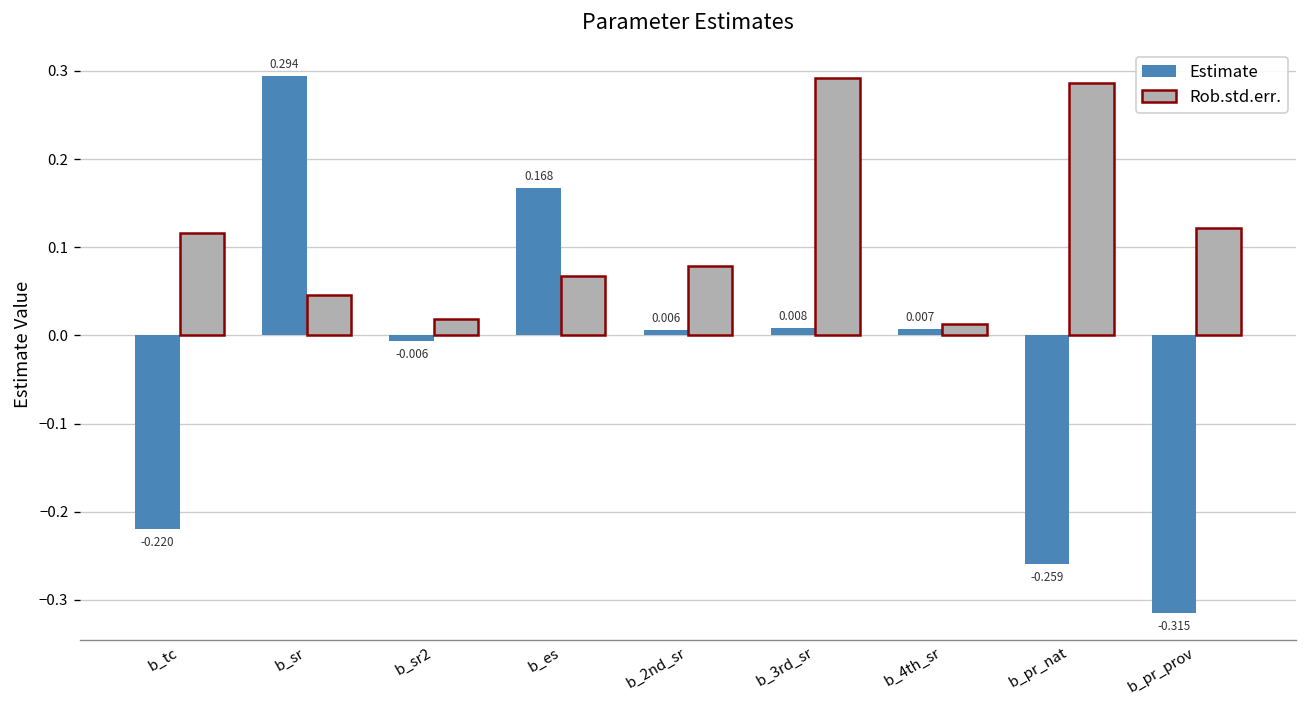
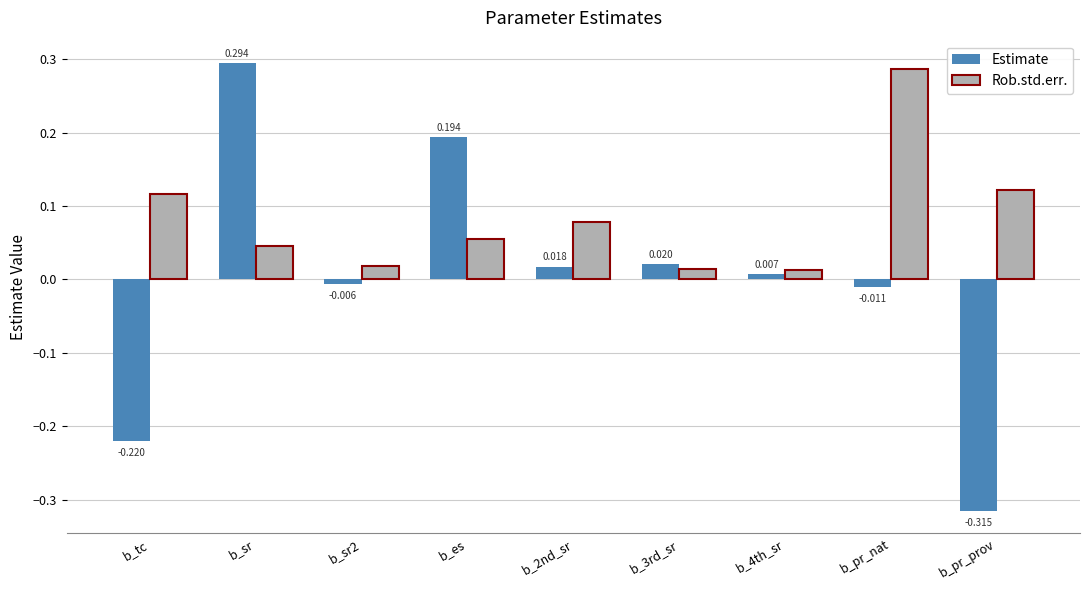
  {
    "Estimate": {
      "b_tc": -0.220,
      "b_sr": 0.294,
      "b_sr2": -0.006,
-     "b_es": 0.168,
-     "b_2nd_sr": 0.006,
-     "b_3rd_sr": 0.008,
+     "b_es": 0.194,
+     "b_2nd_sr": 0.018,
+     "b_3rd_sr": 0.020,
      "b_4th_sr": 0.007,
-     "b_pr_nat": -0.259,
+     "b_pr_nat": -0.011,
      "b_pr_prov": -0.315
    },
    "Rob.std.err.": {
      "b_tc": 0.12,
      "b_sr": 0.05,
      "b_sr2": 0.02,
-     "b_es": 0.07,
+     "b_es": 0.06,
      "b_2nd_sr": 0.08,
-     "b_3rd_sr": 0.29,
+     "b_3rd_sr": 0.01,
      "b_4th_sr": 0.01,
      "b_pr_nat": 0.29,
      "b_pr_prov": 0.12
    }
  }
